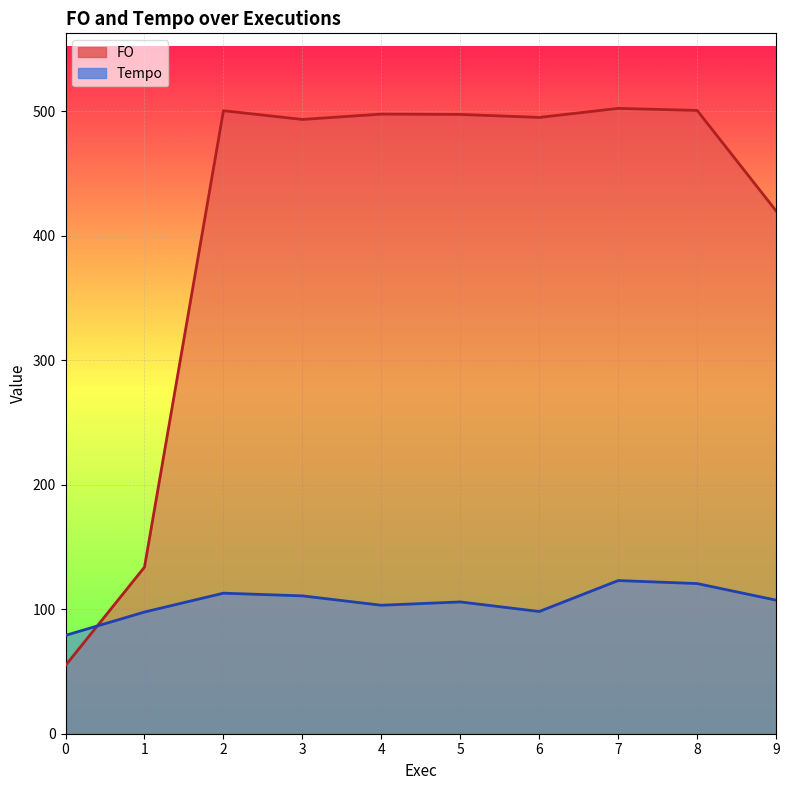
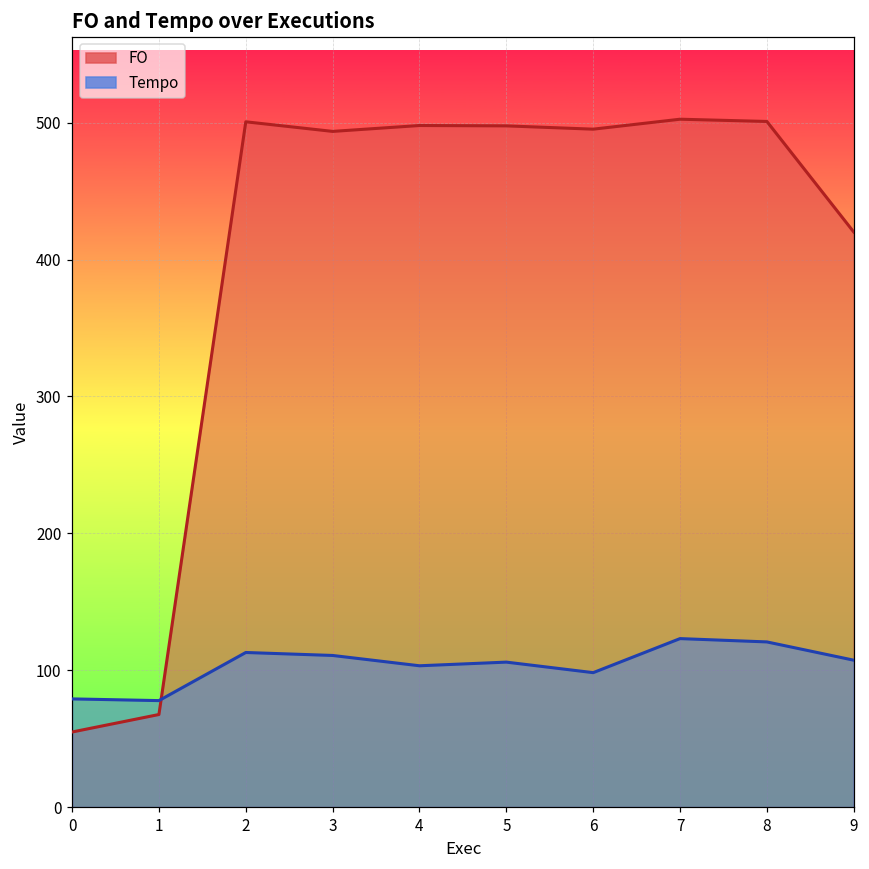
  {
    "FO": {
      "0": 55,
-     "1": 134,
+     "1": 68,
      "2": 501,
      "3": 494,
      "4": 498,
      "5": 498,
      "6": 495,
      "7": 502,
      "8": 501,
      "9": 420
    },
    "Tempo": {
      "0": 79,
-     "1": 98,
+     "1": 78,
      "2": 113,
      "3": 111,
      "4": 103,
      "5": 106,
      "6": 98,
      "7": 123,
      "8": 121,
      "9": 107
    }
  }
